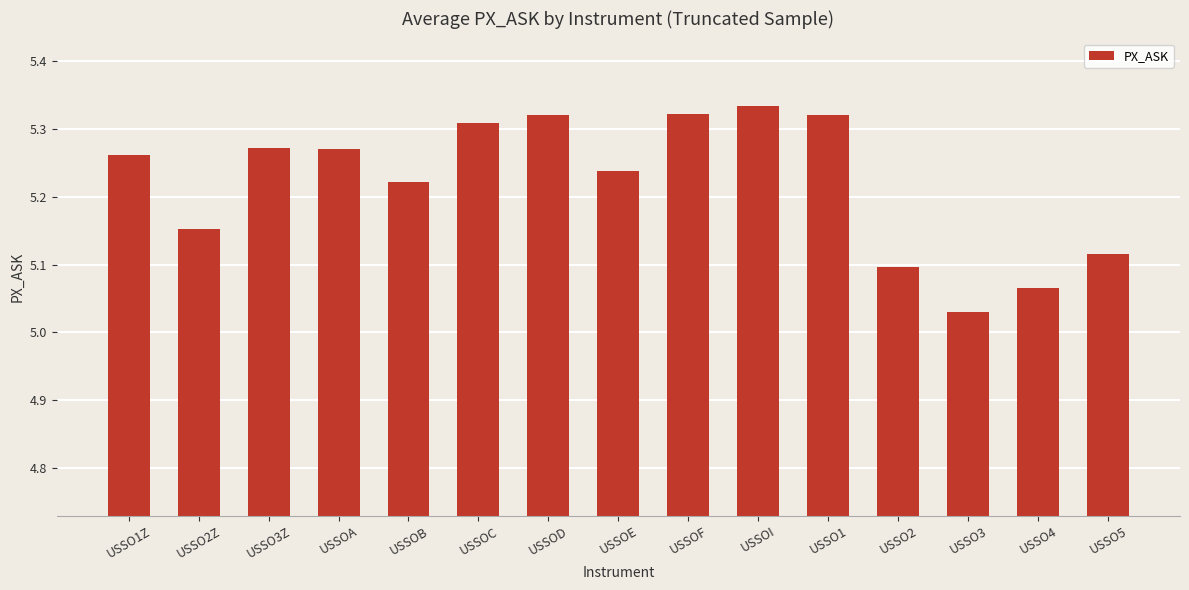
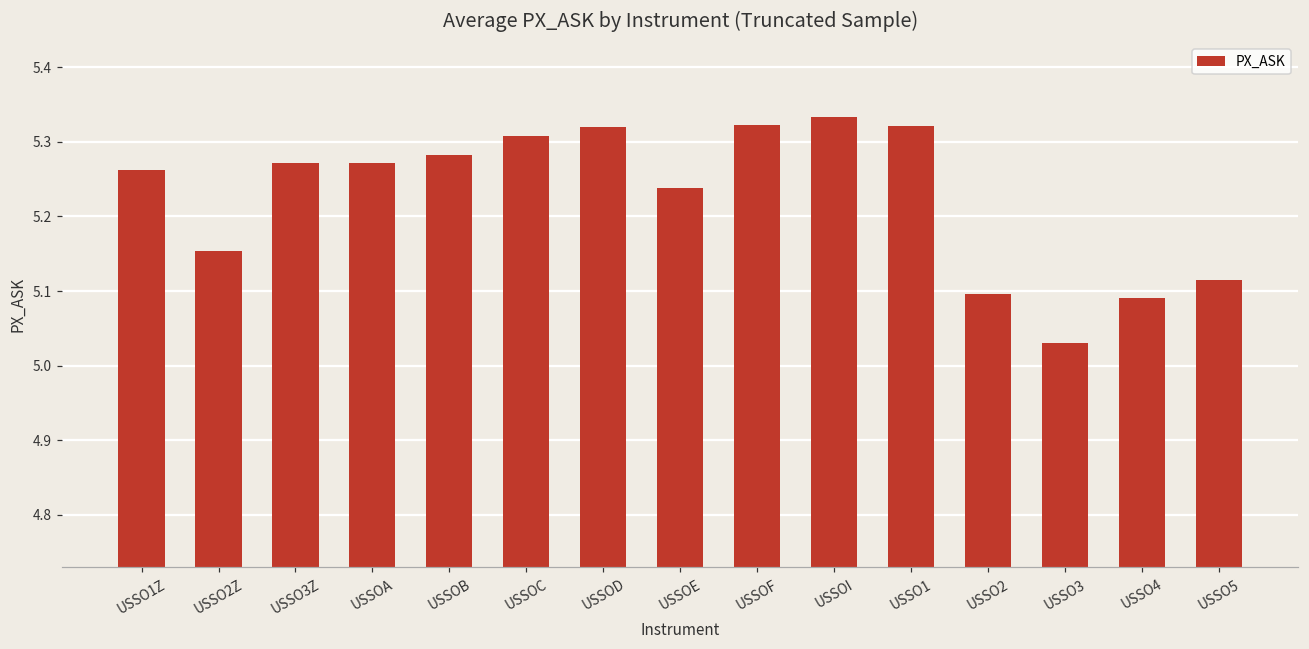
  {
    "USSO1Z": 5.26,
    "USSO2Z": 5.15,
    "USSO3Z": 5.27,
    "USSOA": 5.27,
-   "USSOB": 5.22,
+   "USSOB": 5.28,
    "USSOC": 5.31,
    "USSOD": 5.32,
    "USSOE": 5.24,
    "USSOF": 5.32,
    "USSOI": 5.33,
    "USSO1": 5.32,
    "USSO2": 5.10,
    "USSO3": 5.03,
-   "USSO4": 5.07,
+   "USSO4": 5.09,
    "USSO5": 5.12
  }
